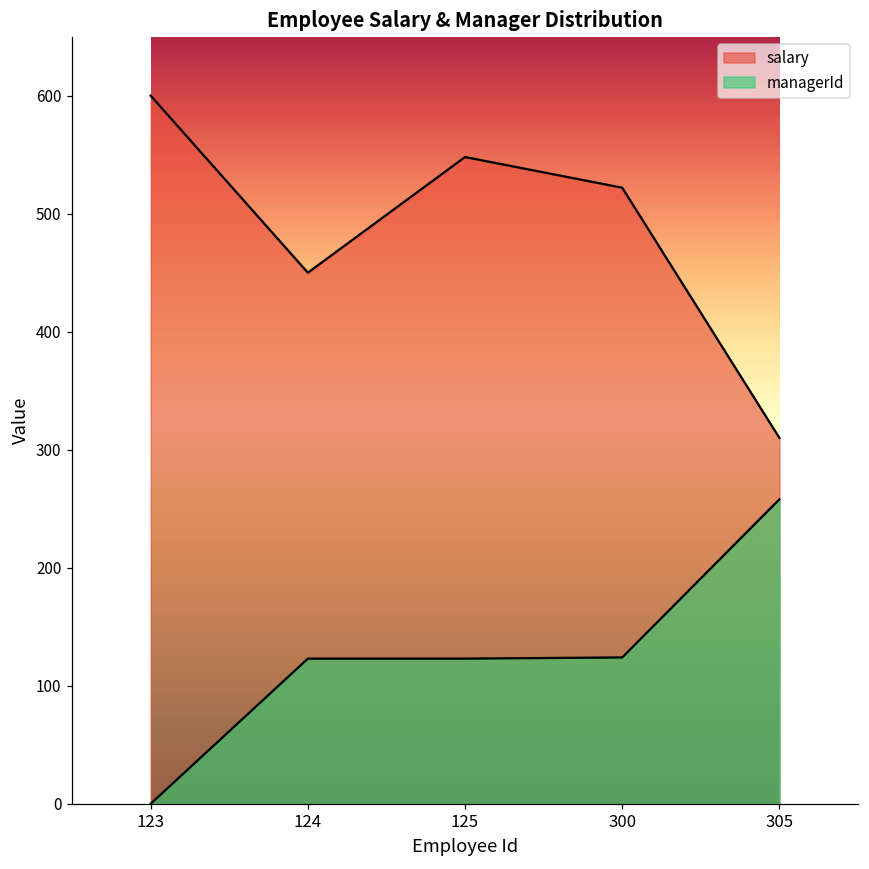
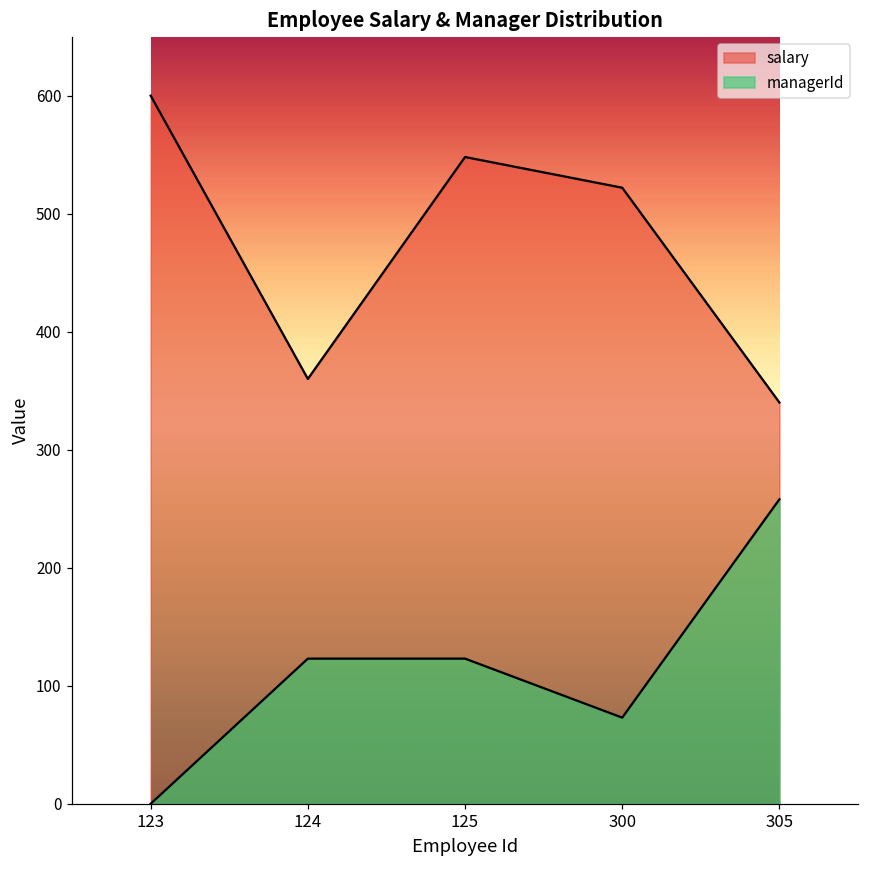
  {
    "salary": {
      "123": 600,
-     "124": 450,
+     "124": 360,
      "125": 548,
      "300": 522,
-     "305": 310
+     "305": 340
    },
    "managerId": {
      "123": 0,
      "124": 123,
      "125": 123,
-     "300": 124,
+     "300": 73,
      "305": 258
    }
  }
